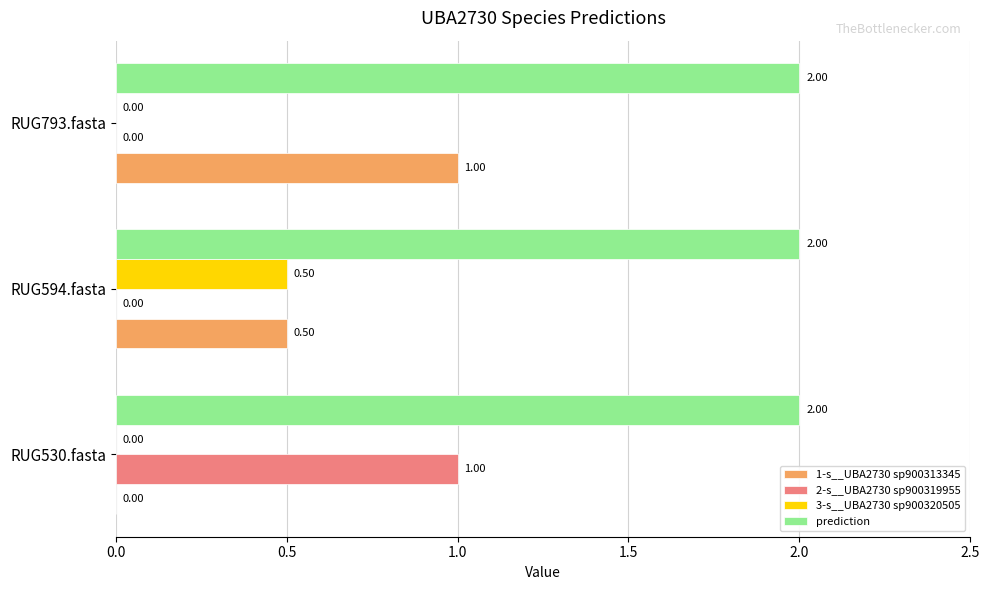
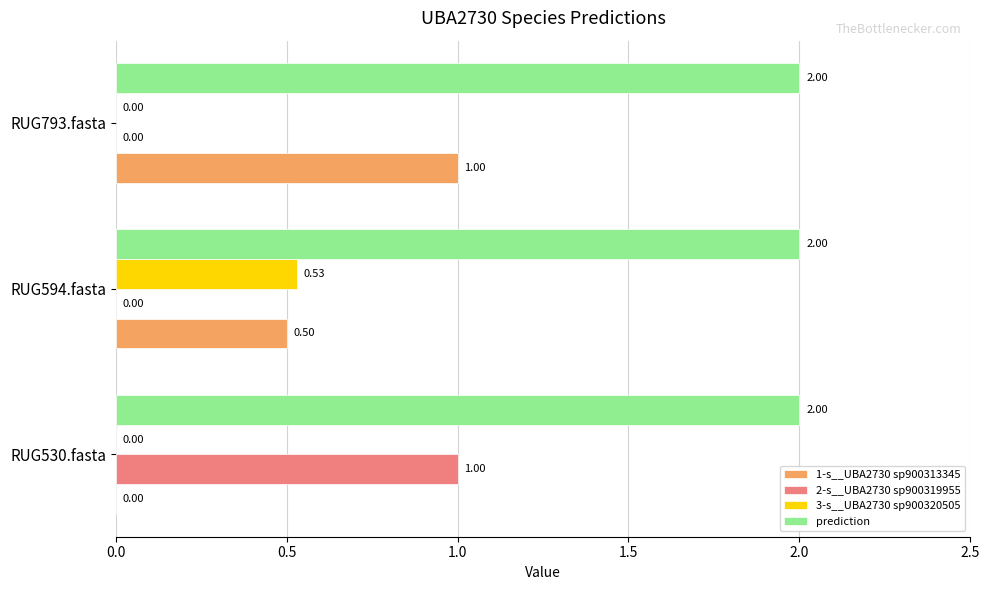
  {
    "3-s__UBA2730 sp900320505": {
      "RUG793.fasta": 0.00,
-     "RUG594.fasta": 0.50,
+     "RUG594.fasta": 0.53,
      "RUG530.fasta": 0.00
    },
    "prediction": {
      "RUG793.fasta": 2.00,
      "RUG594.fasta": 2.00,
      "RUG530.fasta": 2.00
    }
  }
